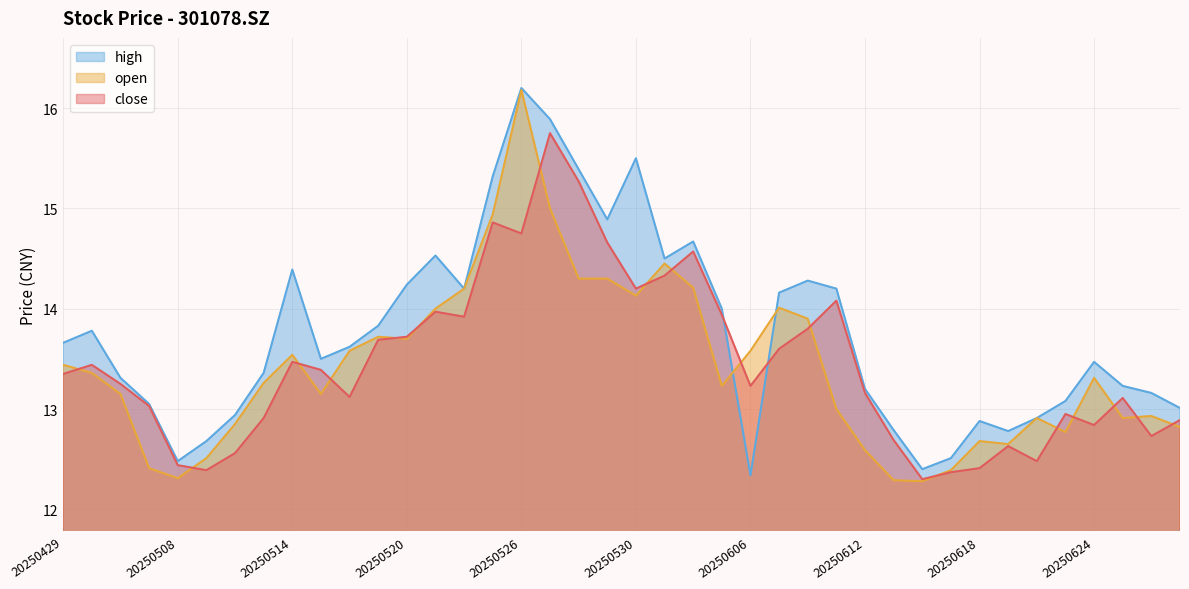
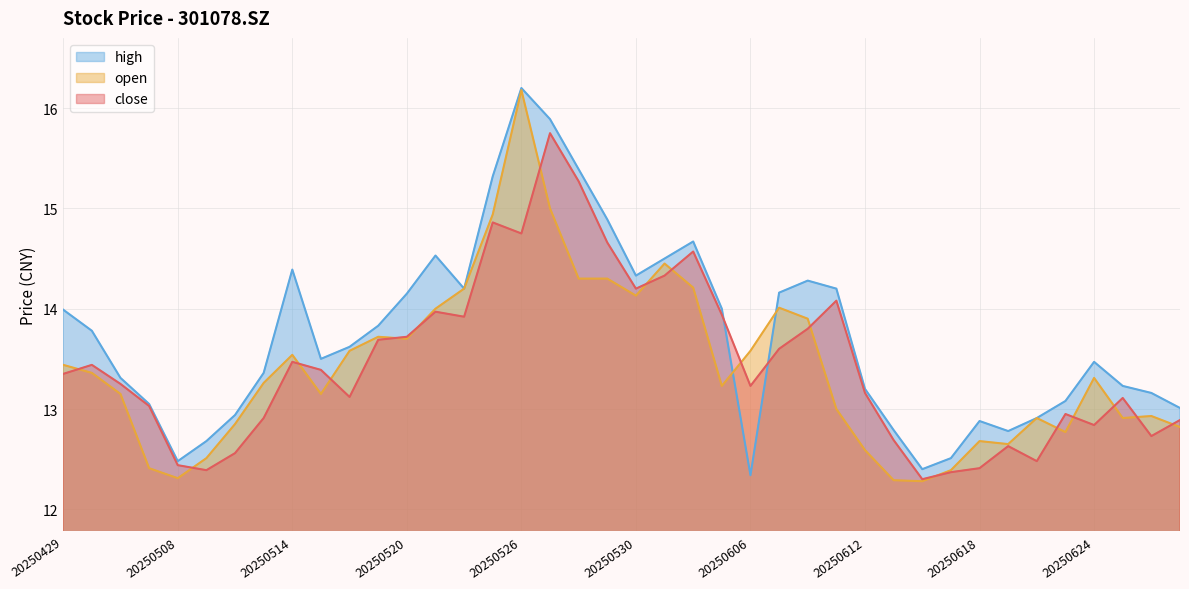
  {
    "high": {
-     "20250429": 13.66,
+     "20250429": 13.99,
      "20250508": 12.48,
      "20250514": 14.39,
-     "20250520": 14.24,
-     "20250530": 15.50,
+     "20250520": 14.15,
+     "20250530": 14.33,
      "20250606": 12.34,
      "20250612": 13.20,
      "20250618": 12.88,
      "20250624": 13.47
    }
  }
